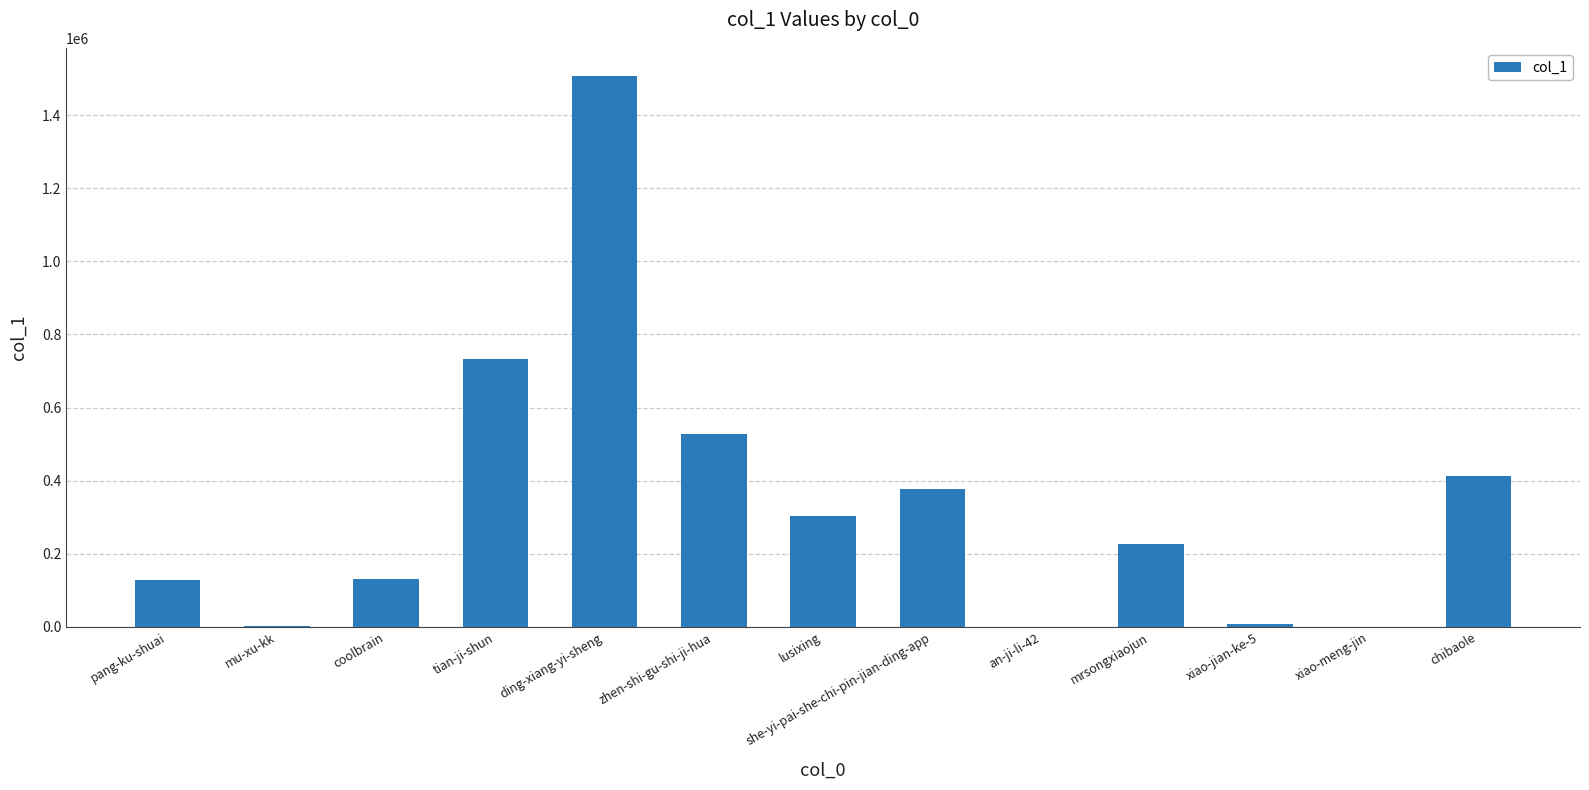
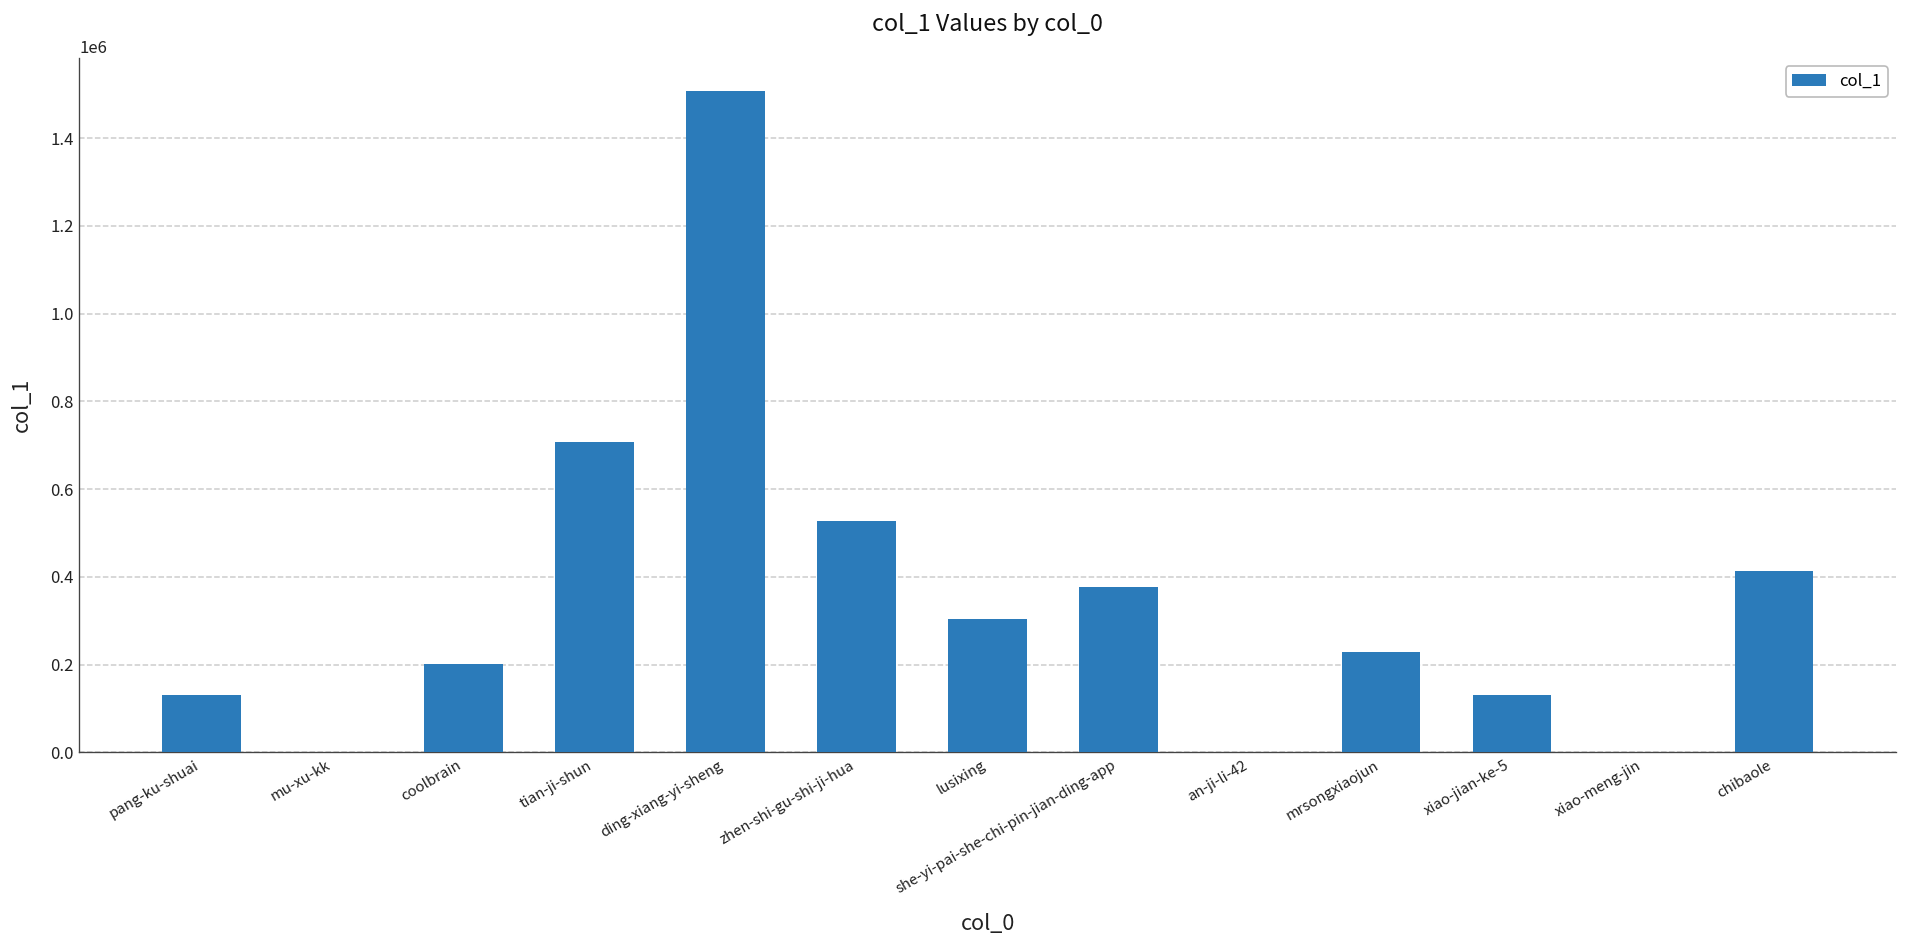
  {
    "pang-ku-shuai": 130000,
-   "coolbrain": 130000,
-   "tian-ji-shun": 730000,
+   "coolbrain": 200000,
+   "tian-ji-shun": 710000,
    "ding-xiang-yi-sheng": 1510000,
    "zhen-shi-gu-shi-ji-hua": 530000,
    "lusixing": 300000,
    "she-yi-pai-she-chi-pin-jian-ding-app": 380000,
    "mrsongxiaojun": 230000,
-   "xiao-jian-ke-5": 10000,
+   "xiao-jian-ke-5": 130000,
    "chibaole": 410000
  }
